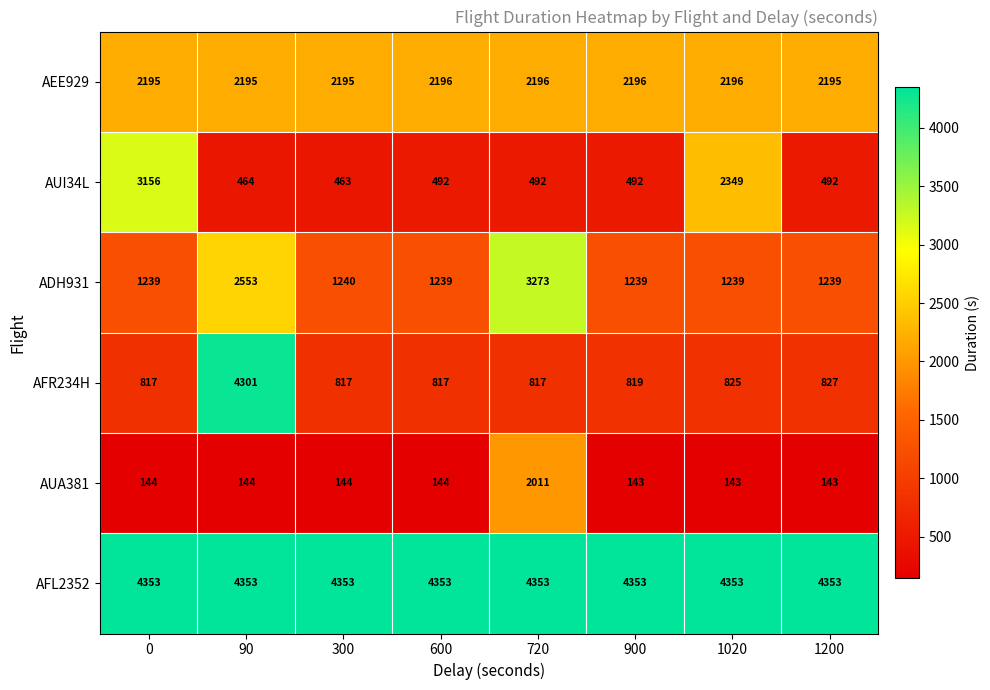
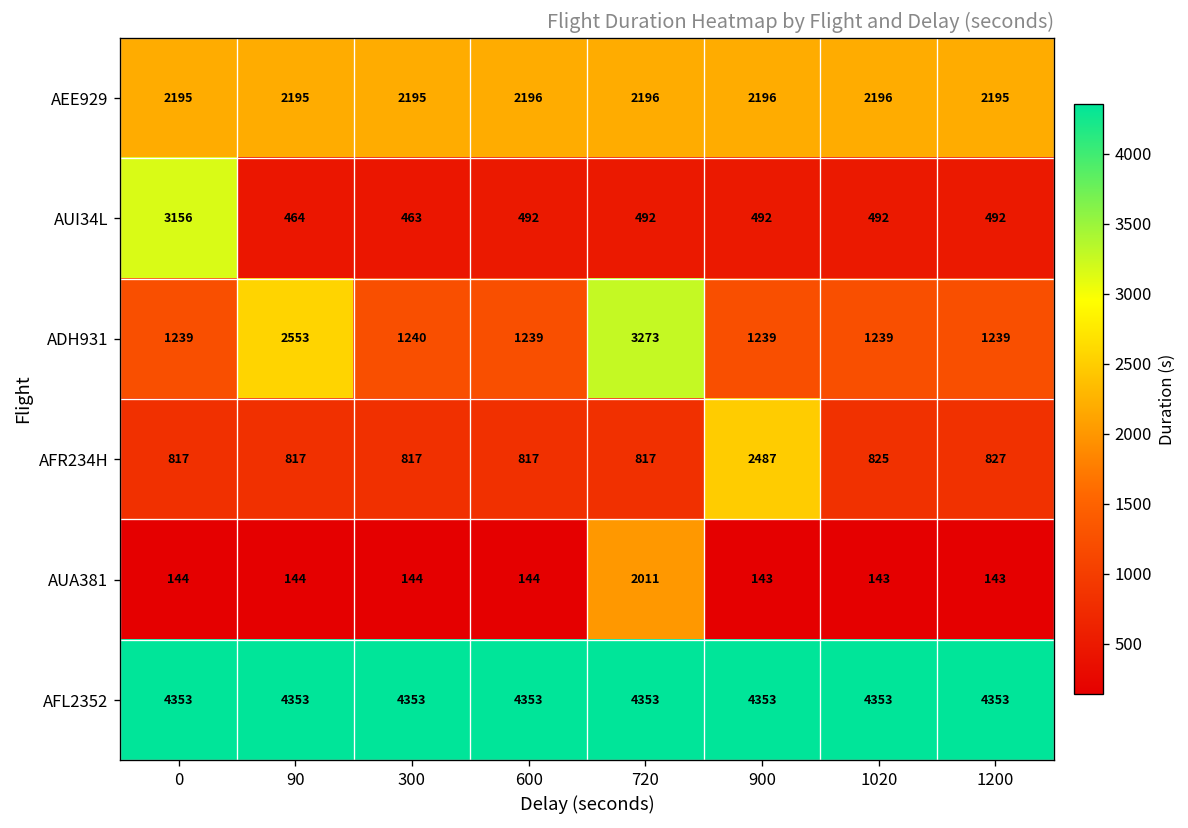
  {
    "AEE929": {
      "0": 2195,
      "90": 2195,
      "300": 2195,
      "600": 2196,
      "720": 2196,
      "900": 2196,
      "1020": 2196,
      "1200": 2195
    },
    "AUI34L": {
      "0": 3156,
      "90": 464,
      "300": 463,
      "600": 492,
      "720": 492,
      "900": 492,
-     "1020": 2349,
+     "1020": 492,
      "1200": 492
    },
    "ADH931": {
      "0": 1239,
      "90": 2553,
      "300": 1240,
      "600": 1239,
      "720": 3273,
      "900": 1239,
      "1020": 1239,
      "1200": 1239
    },
    "AFR234H": {
      "0": 817,
-     "90": 4301,
+     "90": 817,
      "300": 817,
      "600": 817,
      "720": 817,
-     "900": 819,
+     "900": 2487,
      "1020": 825,
      "1200": 827
    },
    "AUA381": {
      "0": 144,
      "90": 144,
      "300": 144,
      "600": 144,
      "720": 2011,
      "900": 143,
      "1020": 143,
      "1200": 143
    },
    "AFL2352": {
      "0": 4353,
      "90": 4353,
      "300": 4353,
      "600": 4353,
      "720": 4353,
      "900": 4353,
      "1020": 4353,
      "1200": 4353
    }
  }
